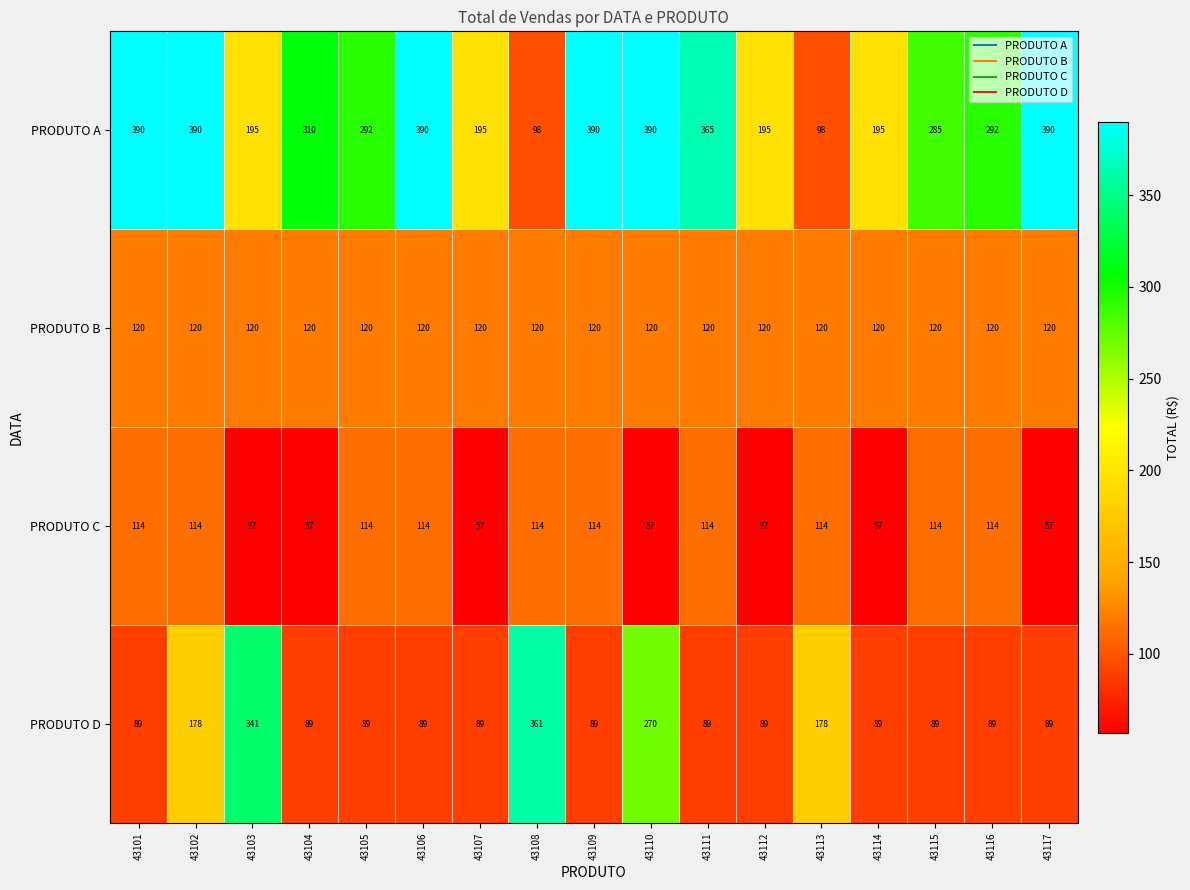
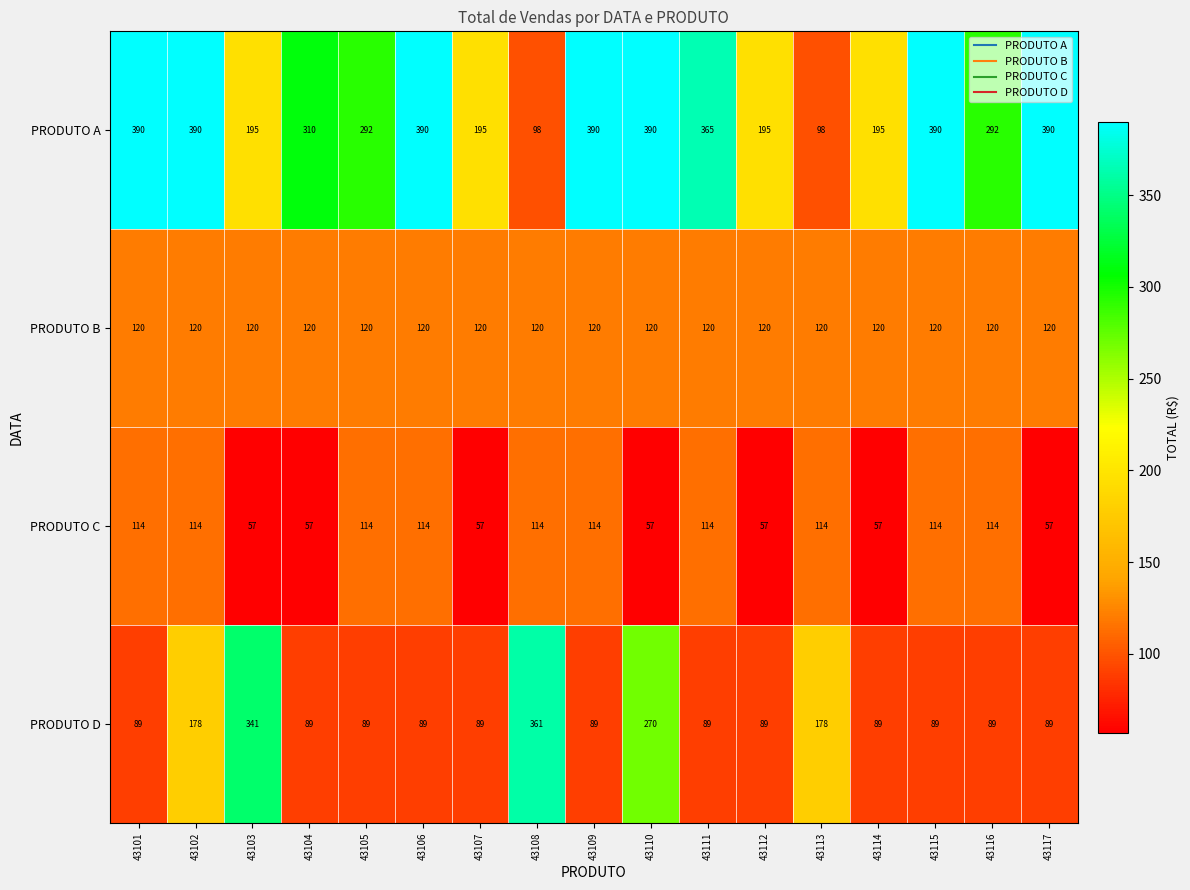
  {
    "PRODUTO A": {
      "43101": 390,
      "43102": 390,
      "43103": 195,
      "43104": 310,
      "43105": 292,
      "43106": 390,
      "43107": 195,
      "43108": 98,
      "43109": 390,
      "43110": 390,
      "43111": 365,
      "43112": 195,
      "43113": 98,
      "43114": 195,
-     "43115": 285,
+     "43115": 390,
      "43116": 292,
      "43117": 390
    },
    "PRODUTO B": {
      "43101": 120,
      "43102": 120,
      "43103": 120,
      "43104": 120,
      "43105": 120,
      "43106": 120,
      "43107": 120,
      "43108": 120,
      "43109": 120,
      "43110": 120,
      "43111": 120,
      "43112": 120,
      "43113": 120,
      "43114": 120,
      "43115": 120,
      "43116": 120,
      "43117": 120
    },
    "PRODUTO C": {
      "43101": 114,
      "43102": 114,
      "43103": 57,
      "43104": 57,
      "43105": 114,
      "43106": 114,
      "43107": 57,
      "43108": 114,
      "43109": 114,
      "43110": 57,
      "43111": 114,
      "43112": 57,
      "43113": 114,
      "43114": 57,
      "43115": 114,
      "43116": 114,
      "43117": 57
    },
    "PRODUTO D": {
      "43101": 89,
      "43102": 178,
      "43103": 341,
      "43104": 89,
      "43105": 89,
      "43106": 89,
      "43107": 89,
      "43108": 361,
      "43109": 89,
      "43110": 270,
      "43111": 89,
      "43112": 89,
      "43113": 178,
      "43114": 89,
      "43115": 89,
      "43116": 89,
      "43117": 89
    }
  }
